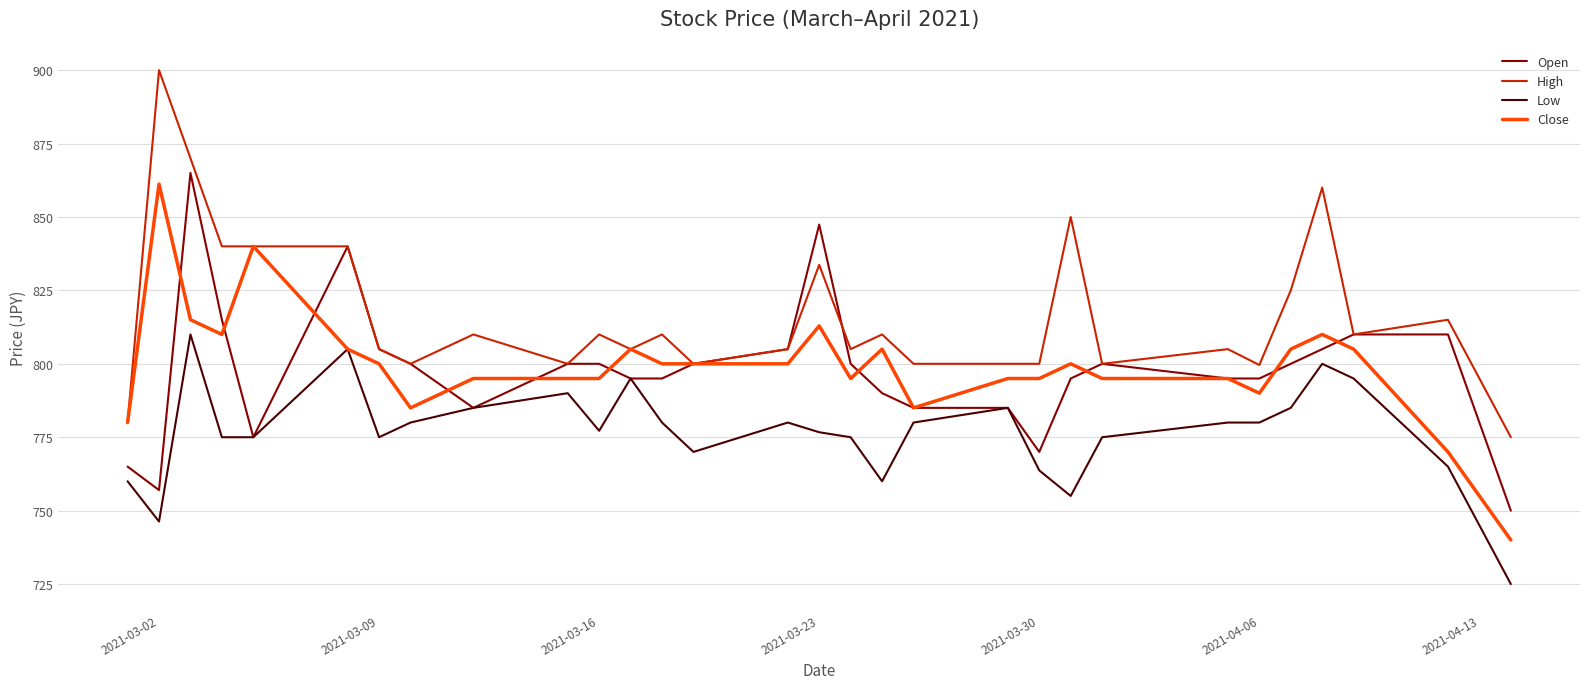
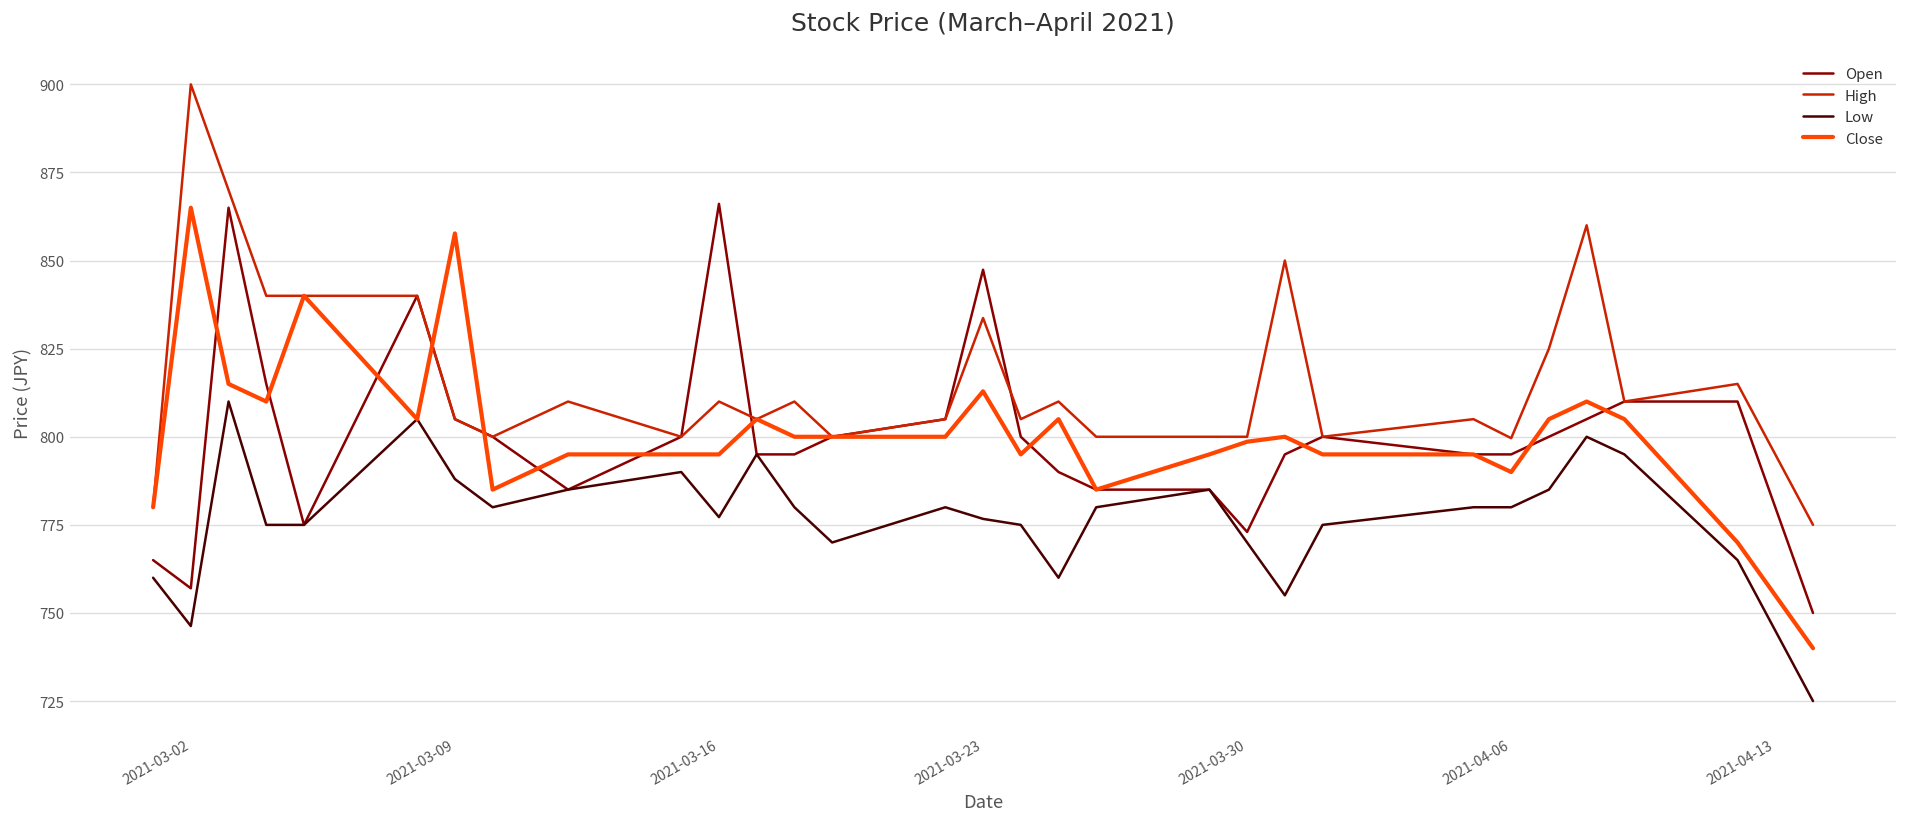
  {
    "Open": {
      "2021-03-02": 757,
-     "2021-03-16": 800,
+     "2021-03-16": 866,
      "2021-03-23": 847,
-     "2021-03-30": 770,
+     "2021-03-30": 773,
      "2021-04-06": 795
    },
    "High": {
      "2021-03-02": 900,
      "2021-03-16": 810,
      "2021-03-23": 834,
      "2021-03-30": 800,
      "2021-04-06": 800
    },
    "Low": {
      "2021-03-02": 746,
-     "2021-03-09": 775,
+     "2021-03-09": 788,
      "2021-03-16": 777,
      "2021-03-23": 777,
-     "2021-03-30": 764,
+     "2021-03-30": 770,
      "2021-04-06": 780
    },
    "Close": {
-     "2021-03-02": 861,
-     "2021-03-09": 800,
+     "2021-03-02": 865,
+     "2021-03-09": 858,
      "2021-03-16": 795,
      "2021-03-23": 813,
-     "2021-03-30": 795,
+     "2021-03-30": 799,
      "2021-04-06": 790
    }
  }
